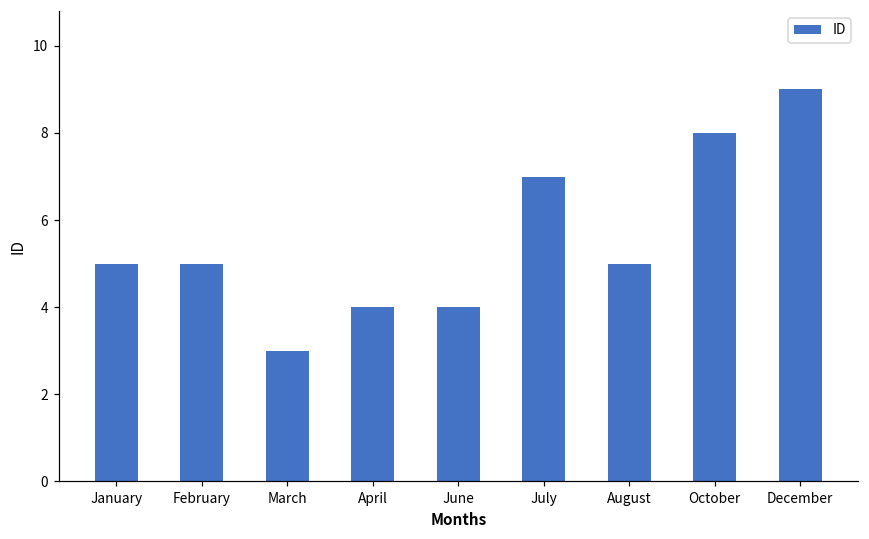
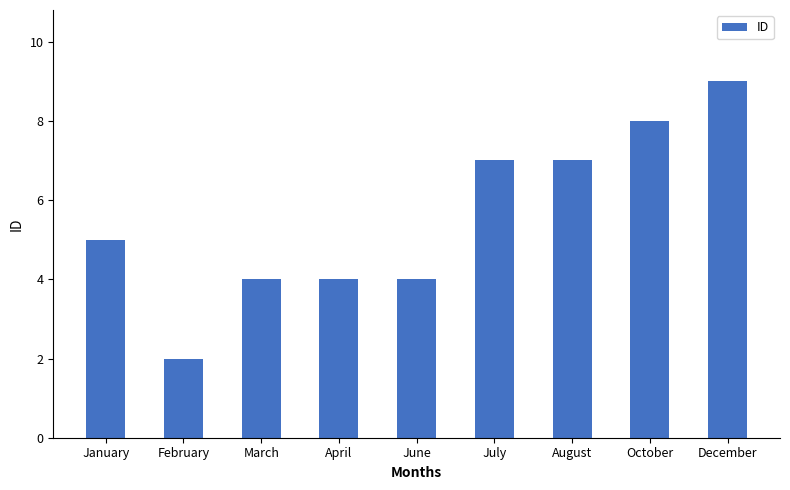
  {
    "January": 5,
-   "February": 5,
-   "March": 3,
+   "February": 2,
+   "March": 4,
    "April": 4,
    "June": 4,
    "July": 7,
-   "August": 5,
+   "August": 7,
    "October": 8,
    "December": 9
  }
